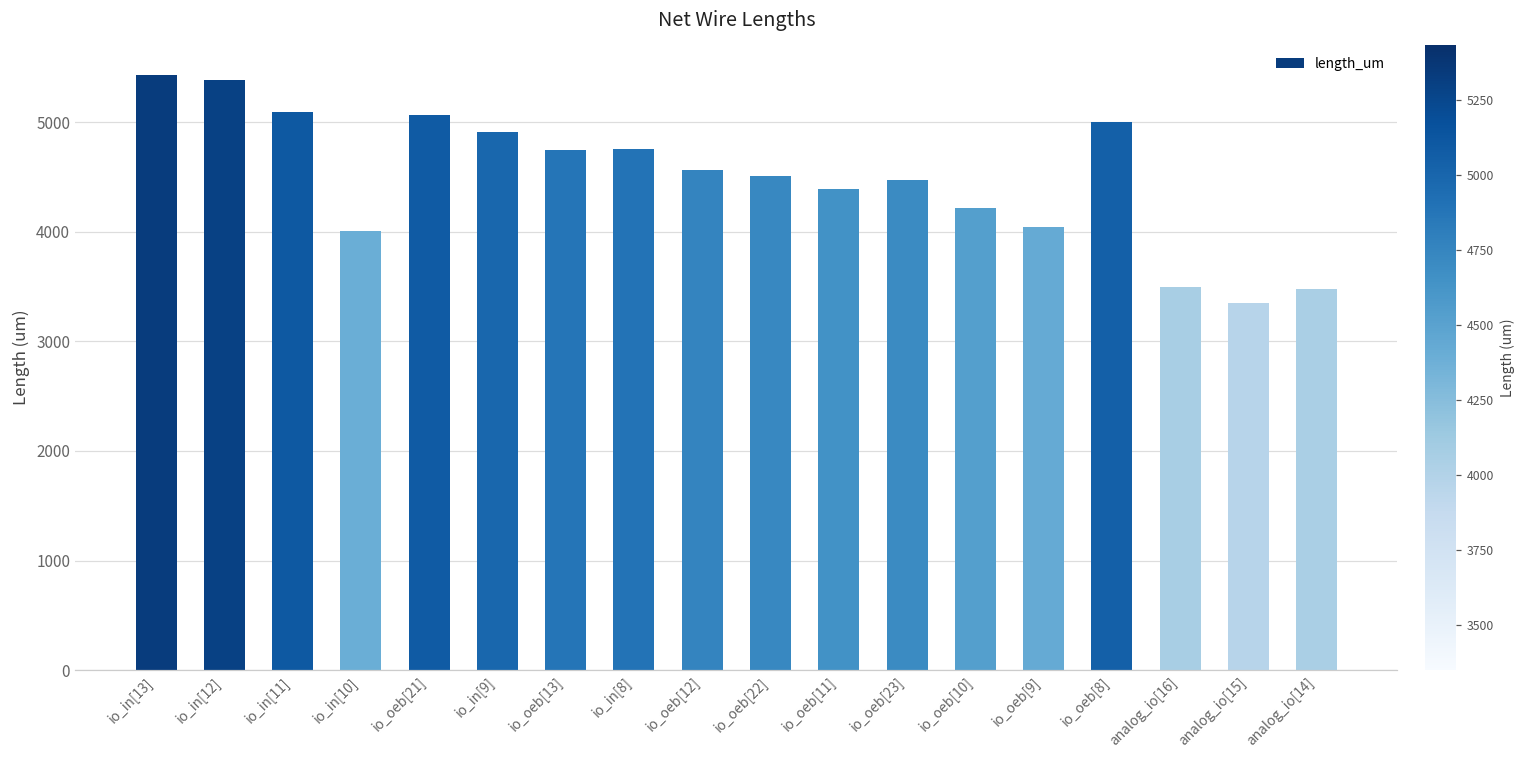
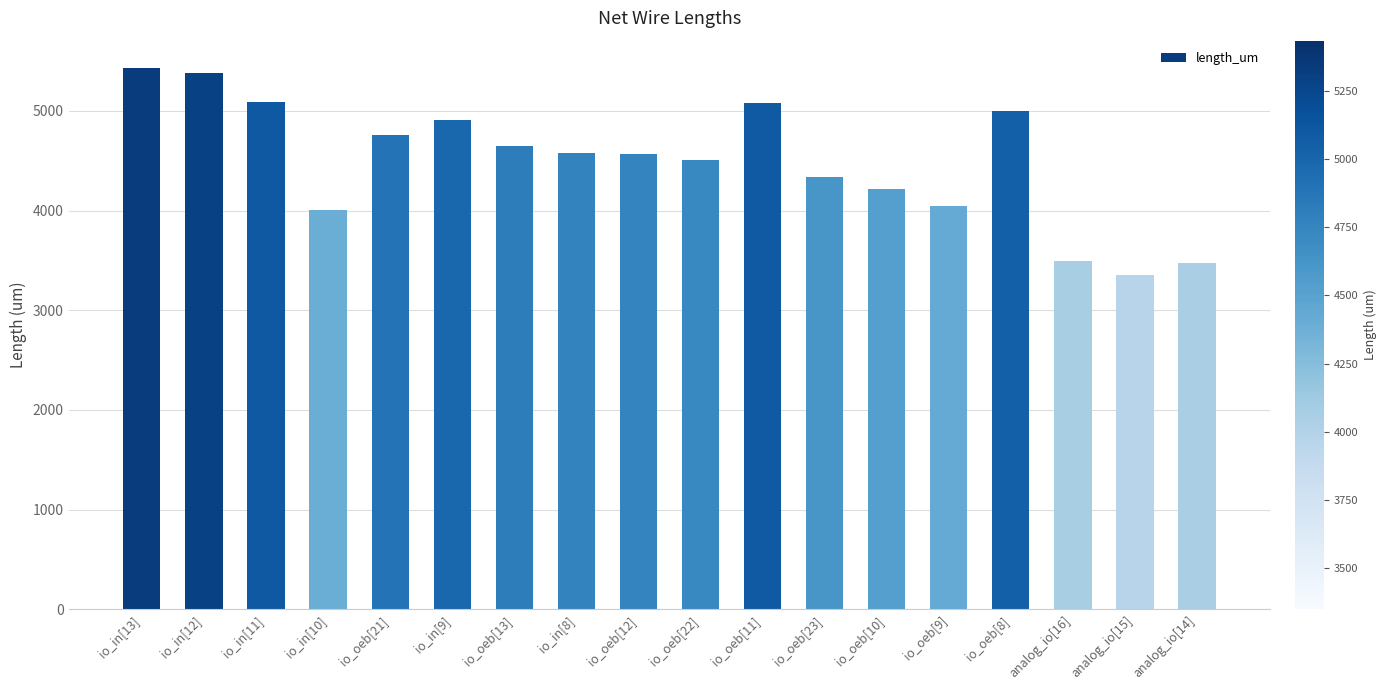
  {
    "io_in[13]": 5400,
    "io_in[12]": 5400,
    "io_in[11]": 5100,
    "io_in[10]": 4000,
-   "io_oeb[21]": 5100,
+   "io_oeb[21]": 4800,
    "io_in[9]": 4900,
-   "io_oeb[13]": 4700,
-   "io_in[8]": 4800,
+   "io_oeb[13]": 4600,
+   "io_in[8]": 4600,
    "io_oeb[12]": 4600,
    "io_oeb[22]": 4500,
-   "io_oeb[11]": 4400,
-   "io_oeb[23]": 4500,
+   "io_oeb[11]": 5100,
+   "io_oeb[23]": 4300,
    "io_oeb[10]": 4200,
    "io_oeb[9]": 4000,
    "io_oeb[8]": 5000,
    "analog_io[16]": 3500,
    "analog_io[15]": 3400,
    "analog_io[14]": 3500
  }
